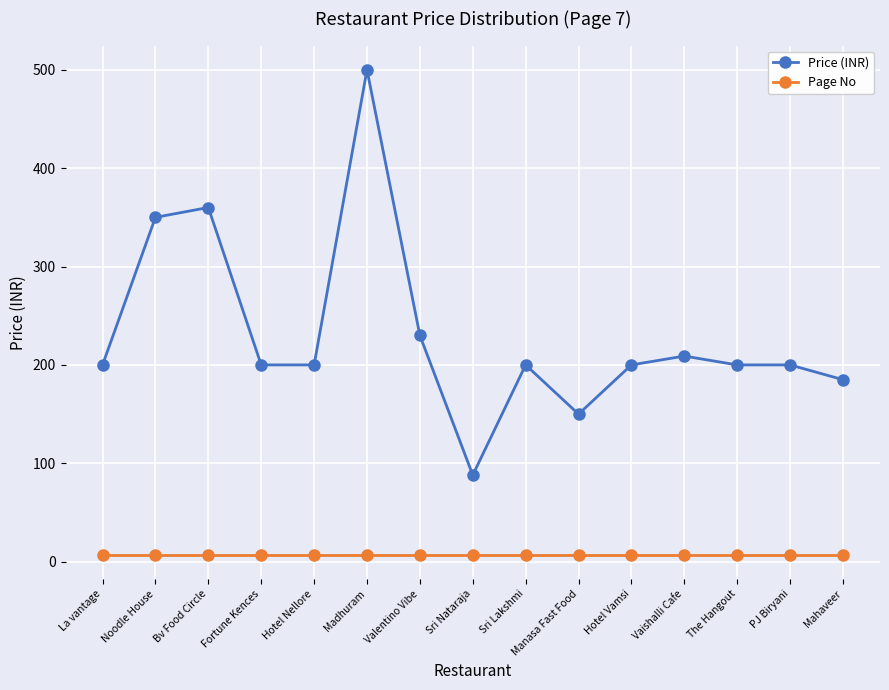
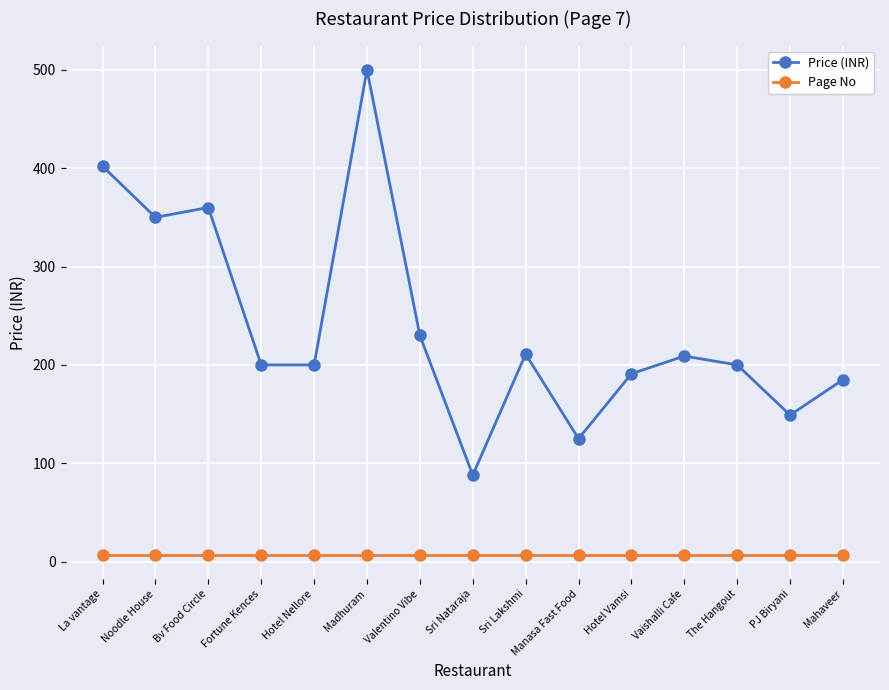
  {
    "Price (INR)": {
-     "La vantage": 200,
+     "La vantage": 400,
      "Noodle House": 350,
      "Bv Food Circle": 360,
      "Fortune Kences": 200,
      "Hotel Nellore": 200,
      "Madhuram": 500,
      "Valentino Vibe": 230,
      "Sri Nataraja": 90,
-     "Sri Lakshmi": 200,
-     "Manasa Fast Food": 150,
-     "Hotel Vamsi": 200,
+     "Sri Lakshmi": 210,
+     "Manasa Fast Food": 130,
+     "Hotel Vamsi": 190,
      "Vaishalli Cafe": 210,
      "The Hangout": 200,
-     "PJ Biryani": 200,
+     "PJ Biryani": 150,
      "Mahaveer": 190
    },
    "Page No": {
      "La vantage": 10,
      "Noodle House": 10,
      "Bv Food Circle": 10,
      "Fortune Kences": 10,
      "Hotel Nellore": 10,
      "Madhuram": 10,
      "Valentino Vibe": 10,
      "Sri Nataraja": 10,
      "Sri Lakshmi": 10,
      "Manasa Fast Food": 10,
      "Hotel Vamsi": 10,
      "Vaishalli Cafe": 10,
      "The Hangout": 10,
      "PJ Biryani": 10,
      "Mahaveer": 10
    }
  }
